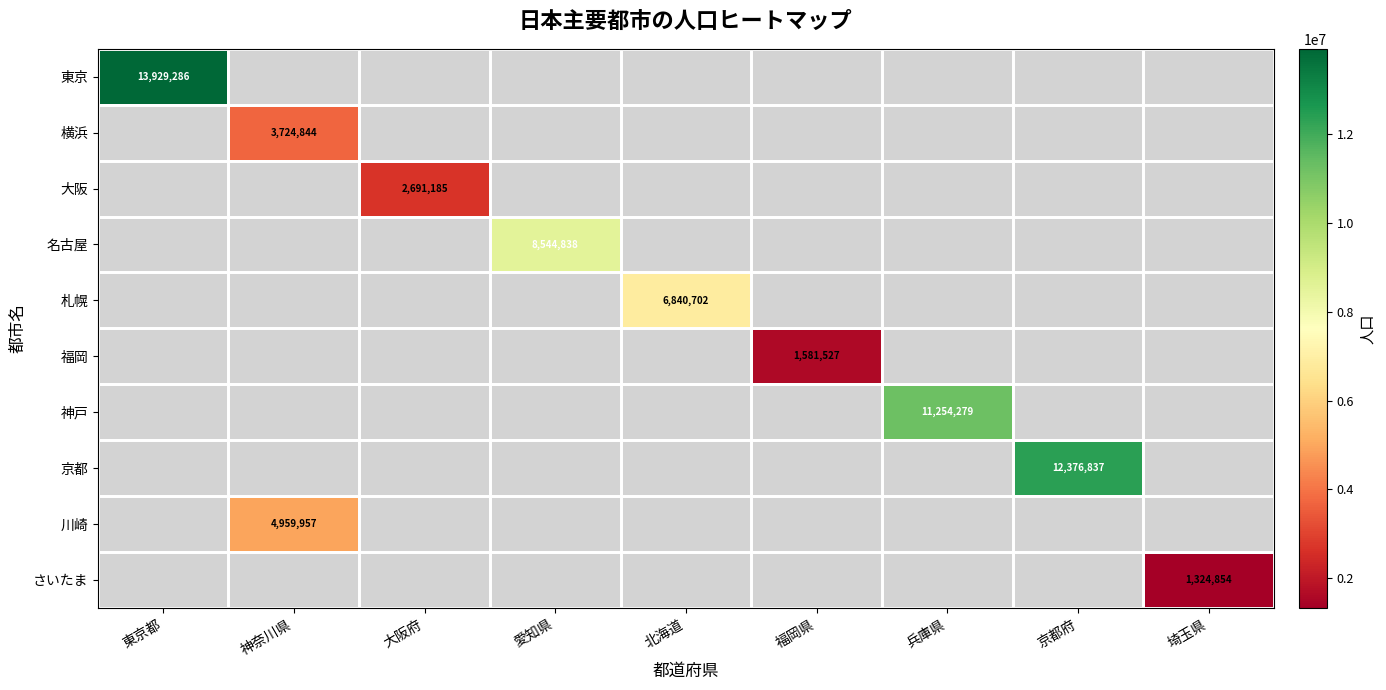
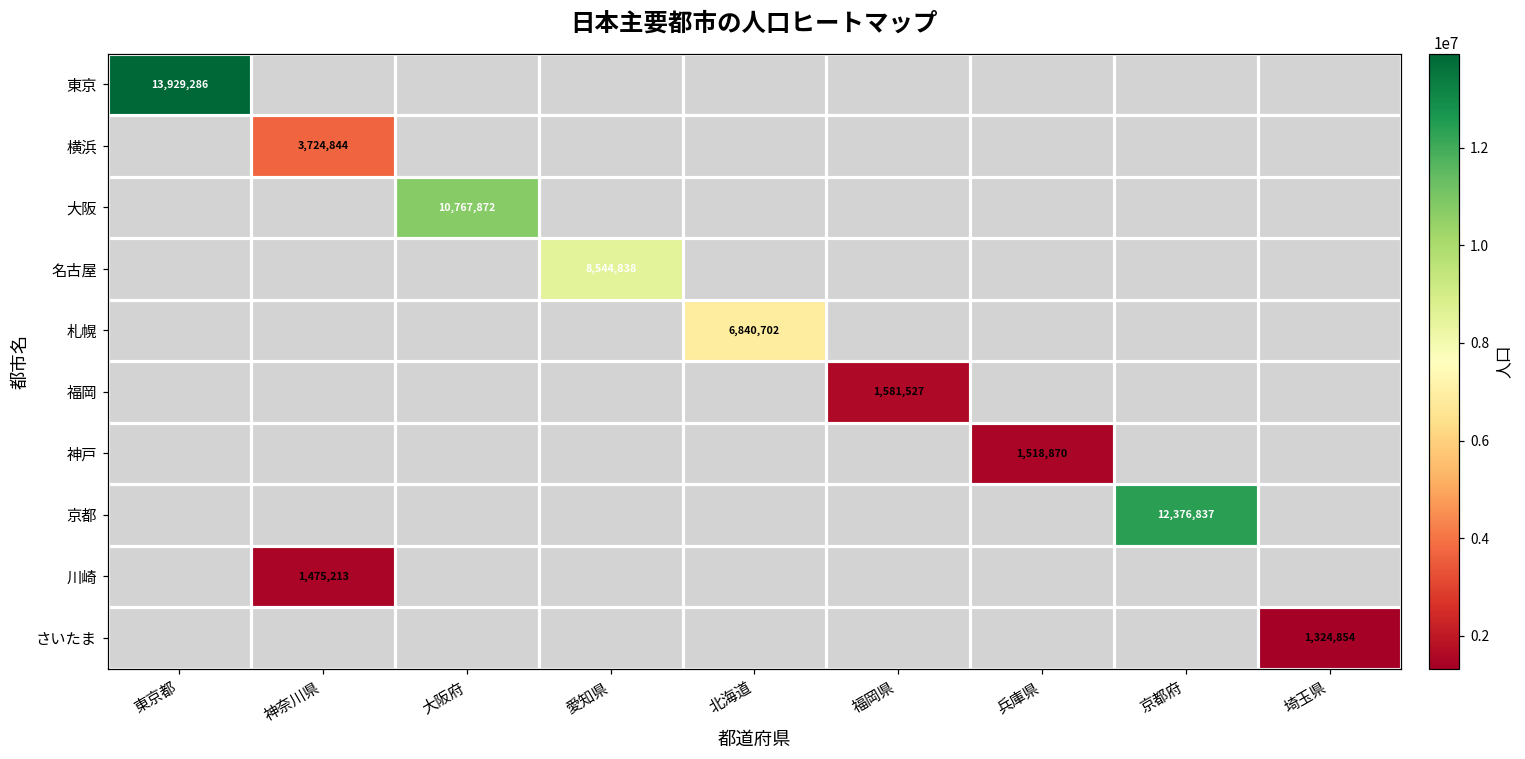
  {
    "東京": {
      "東京都": "13,929,286"
    },
    "横浜": {
      "神奈川県": "3,724,844"
    },
    "大阪": {
-     "大阪府": "2,691,185"
+     "大阪府": "10,767,872"
    },
    "名古屋": {
      "愛知県": "8,544,838"
    },
    "札幌": {
      "北海道": "6,840,702"
    },
    "福岡": {
      "福岡県": "1,581,527"
    },
    "神戸": {
-     "兵庫県": "11,254,279"
+     "兵庫県": "1,518,870"
    },
    "京都": {
      "京都府": "12,376,837"
    },
    "川崎": {
-     "神奈川県": "4,959,957"
+     "神奈川県": "1,475,213"
    },
    "さいたま": {
      "埼玉県": "1,324,854"
    }
  }
